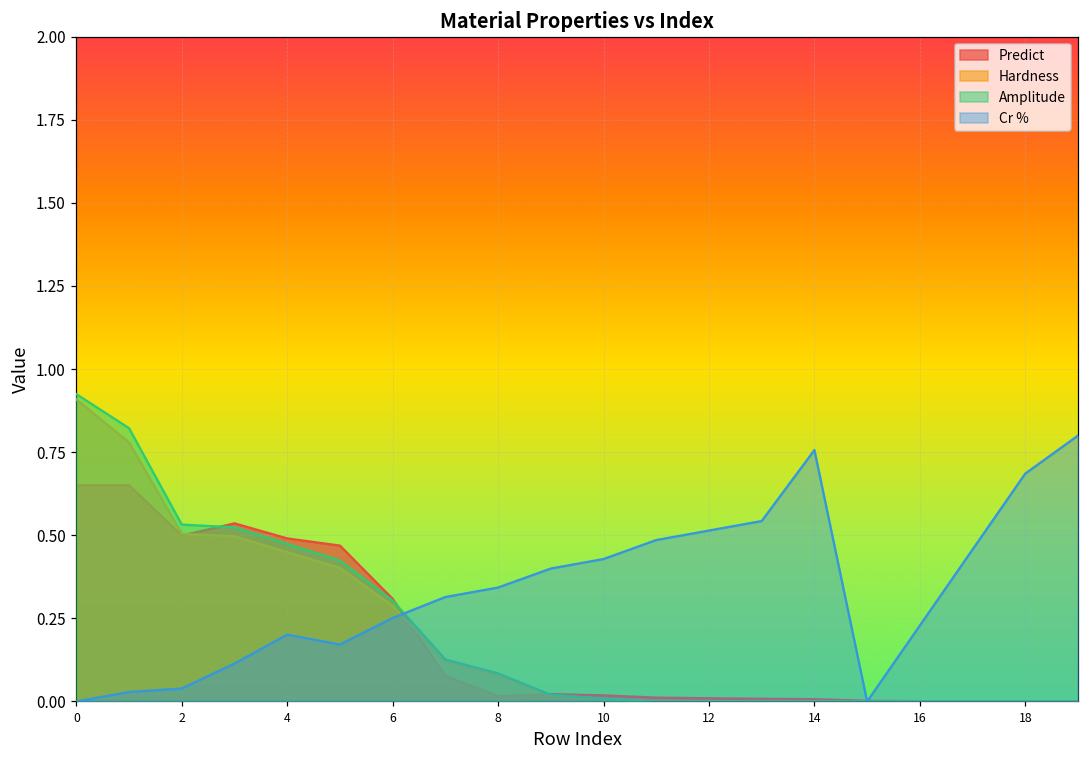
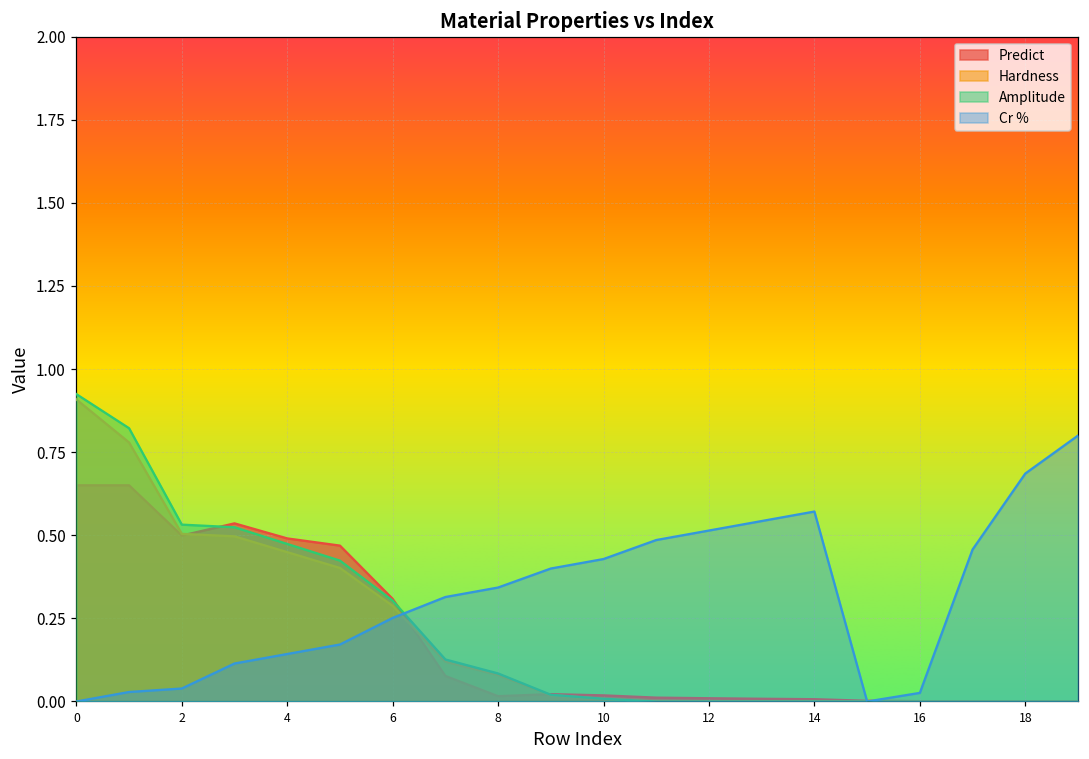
  {
    "Predict": {
      "0": 0.65,
      "4": 0.49,
      "8": 0.02,
      "10": 0.02,
      "12": 0.01
    },
    "Hardness": {
      "0": 0.91,
      "4": 0.45,
      "6": 0.29
    },
    "Amplitude": {
      "0": 0.92,
      "2": 0.53,
      "4": 0.47
    },
    "Cr %": {
      "0": 0.00,
      "2": 0.04,
-     "4": 0.20,
+     "4": 0.14,
      "6": 0.25,
      "8": 0.34,
      "10": 0.43,
      "12": 0.51,
-     "14": 0.76,
-     "16": 0.23,
+     "14": 0.57,
+     "16": 0.03,
      "18": 0.69
    }
  }
